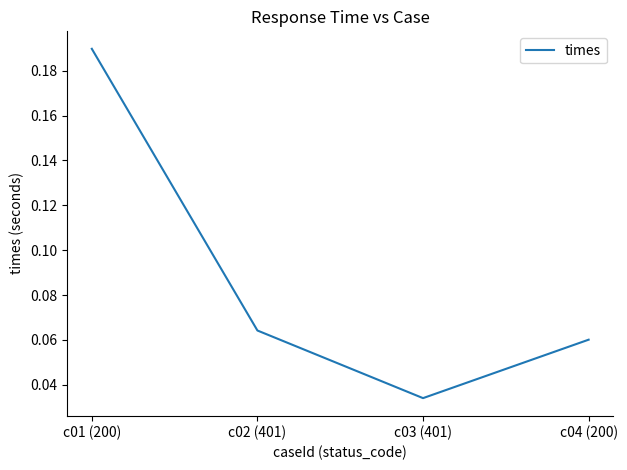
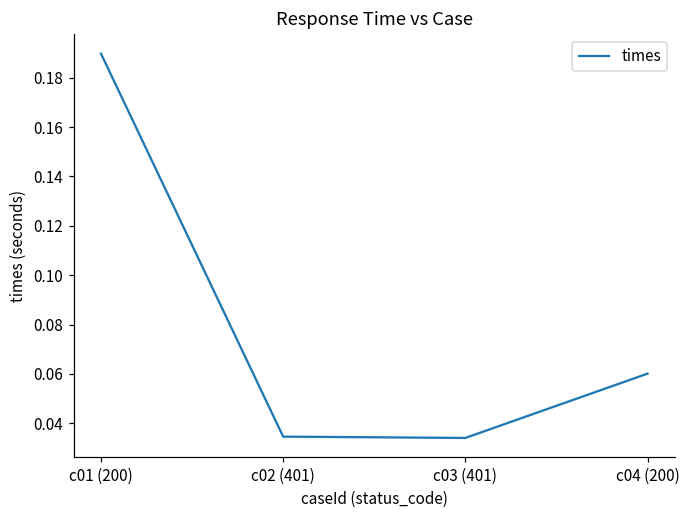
  {
    "c01 (200)": 0.190,
-   "c02 (401)": 0.064,
+   "c02 (401)": 0.035,
    "c03 (401)": 0.034,
    "c04 (200)": 0.060
  }
